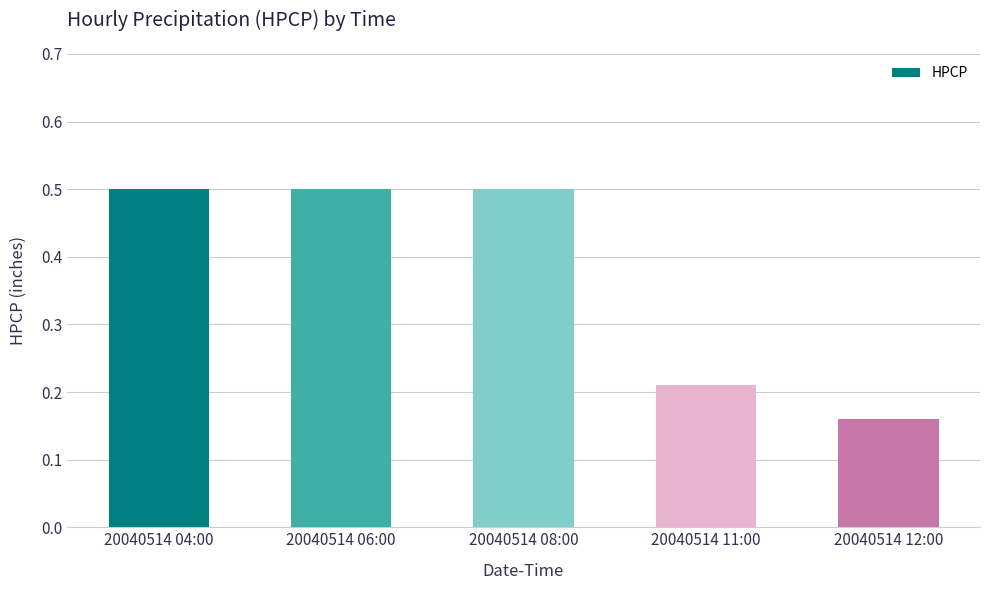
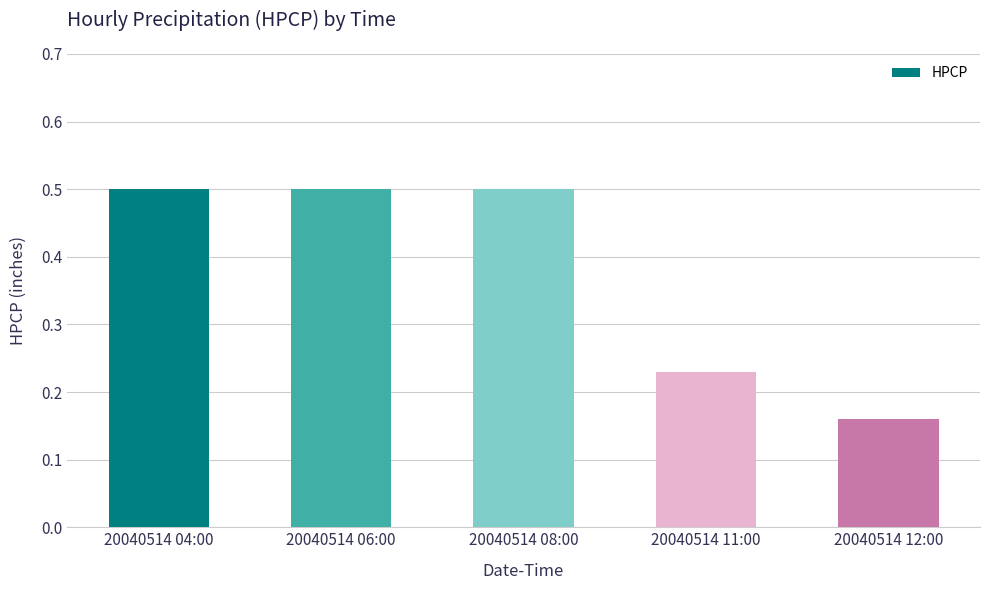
  {
    "20040514 04:00": 0.50,
    "20040514 06:00": 0.50,
    "20040514 08:00": 0.50,
-   "20040514 11:00": 0.21,
+   "20040514 11:00": 0.23,
    "20040514 12:00": 0.16
  }
